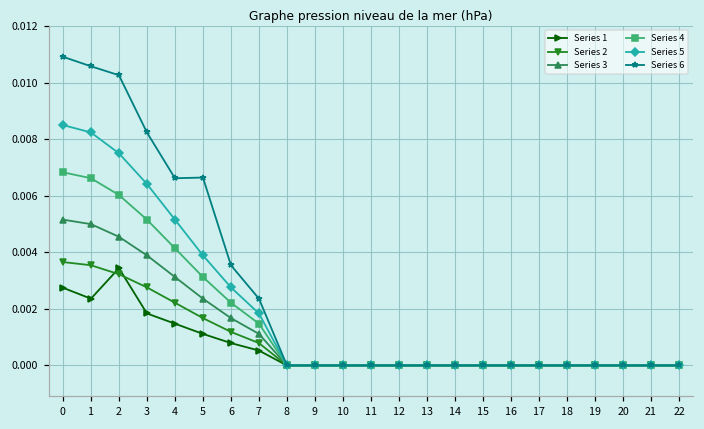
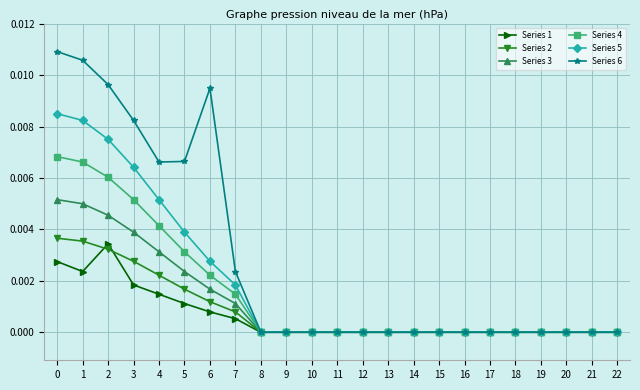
  {
    "Series 1": {
      "0": 0.0027,
      "1": 0.0024,
      "2": 0.0034,
      "3": 0.0018,
      "4": 0.0015,
      "5": 0.0011,
      "6": 0.0008,
      "7": 0.0005
    },
    "Series 5": {
      "0": 0.0085,
      "1": 0.0082,
      "2": 0.0075,
      "3": 0.0064,
      "4": 0.0052,
      "5": 0.0039,
      "6": 0.0028,
      "7": 0.0018
    },
    "Series 6": {
      "0": 0.0109,
      "1": 0.0106,
-     "2": 0.0103,
+     "2": 0.0096,
      "3": 0.0082,
      "4": 0.0066,
      "5": 0.0066,
-     "6": 0.0035,
+     "6": 0.0095,
      "7": 0.0024
    }
  }
